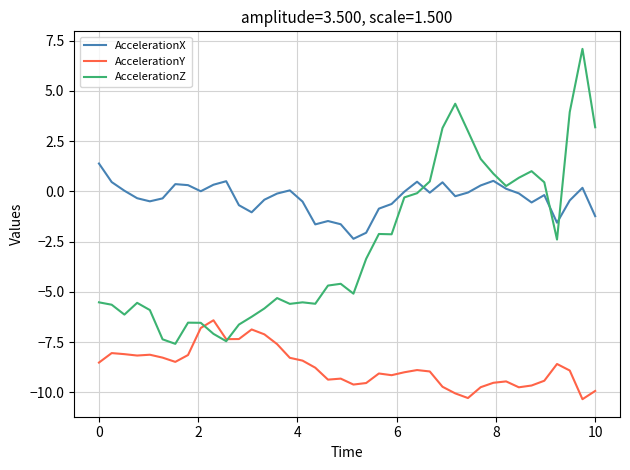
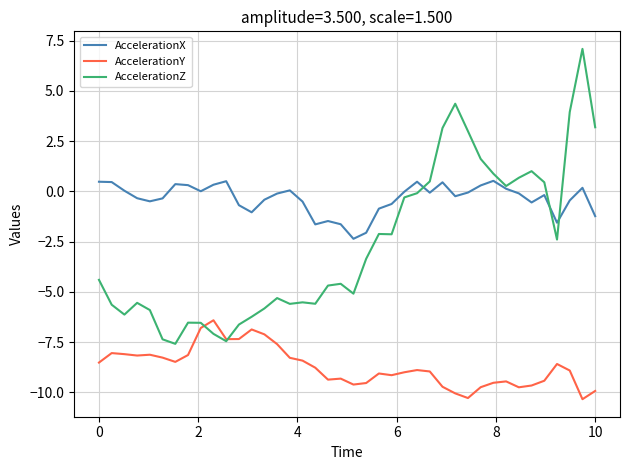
  {
    "AccelerationX": {
-     "0": 1.4,
+     "0": 0.5,
      "10": -1.2
    },
    "AccelerationY": {
      "0": -8.5,
      "10": -9.9
    },
    "AccelerationZ": {
-     "0": -5.5,
+     "0": -4.4,
      "10": 3.2
    }
  }
